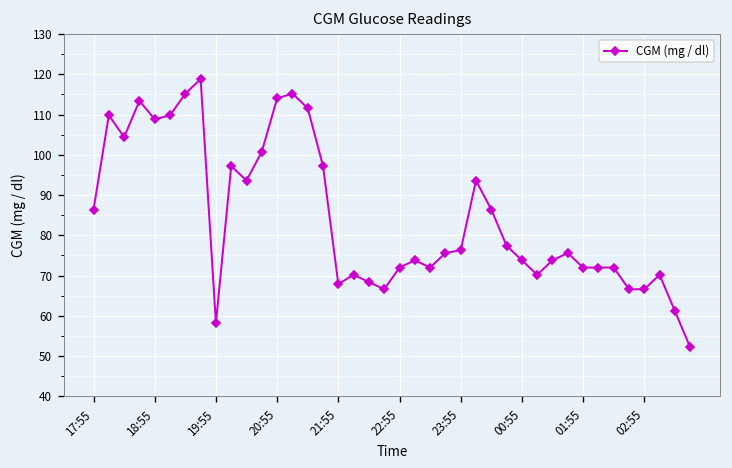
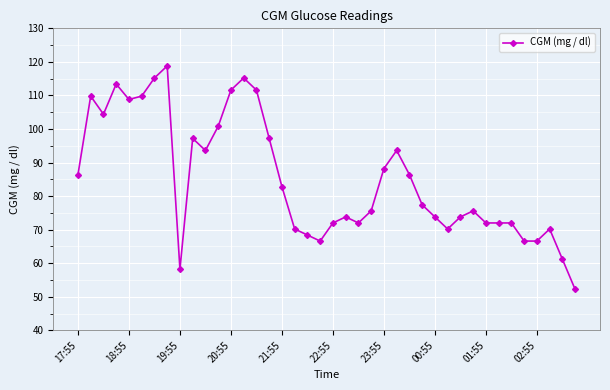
  {
    "17:55": 86,
    "18:55": 109,
    "19:55": 58,
-   "20:55": 114,
-   "21:55": 68,
+   "20:55": 112,
+   "21:55": 83,
    "22:55": 72,
-   "23:55": 76,
+   "23:55": 88,
    "00:55": 74,
    "01:55": 72,
    "02:55": 67
  }
